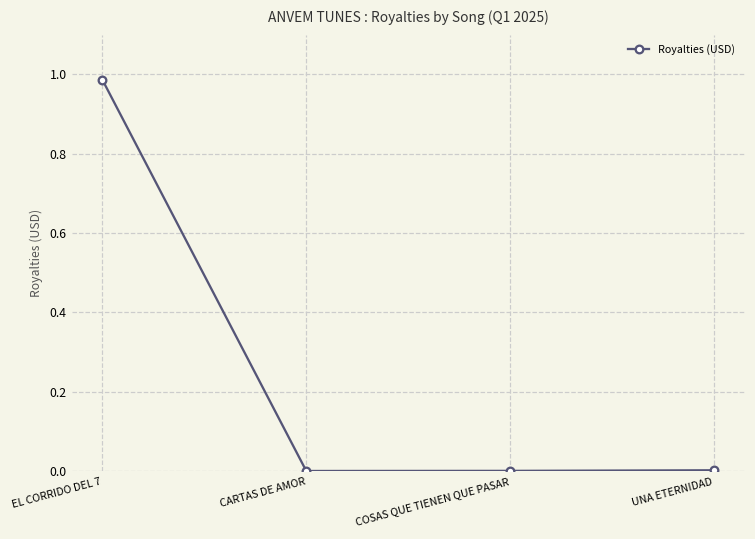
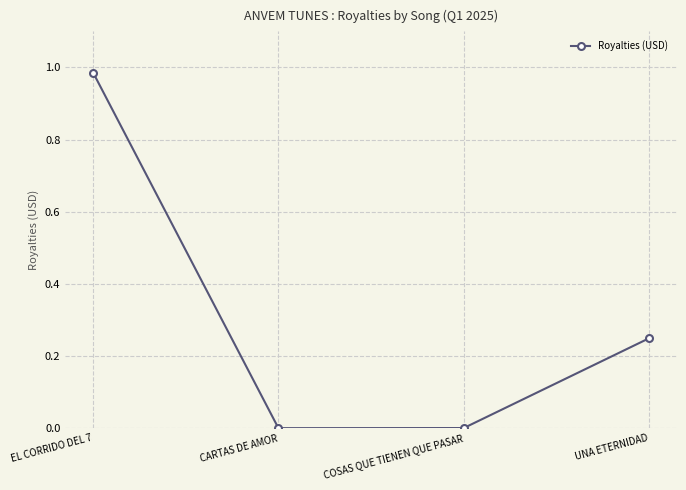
  {
    "EL CORRIDO DEL 7": 0.99,
    "CARTAS DE AMOR": 0.00,
    "COSAS QUE TIENEN QUE PASAR": 0.00,
-   "UNA ETERNIDAD": 0.00
+   "UNA ETERNIDAD": 0.25
  }
